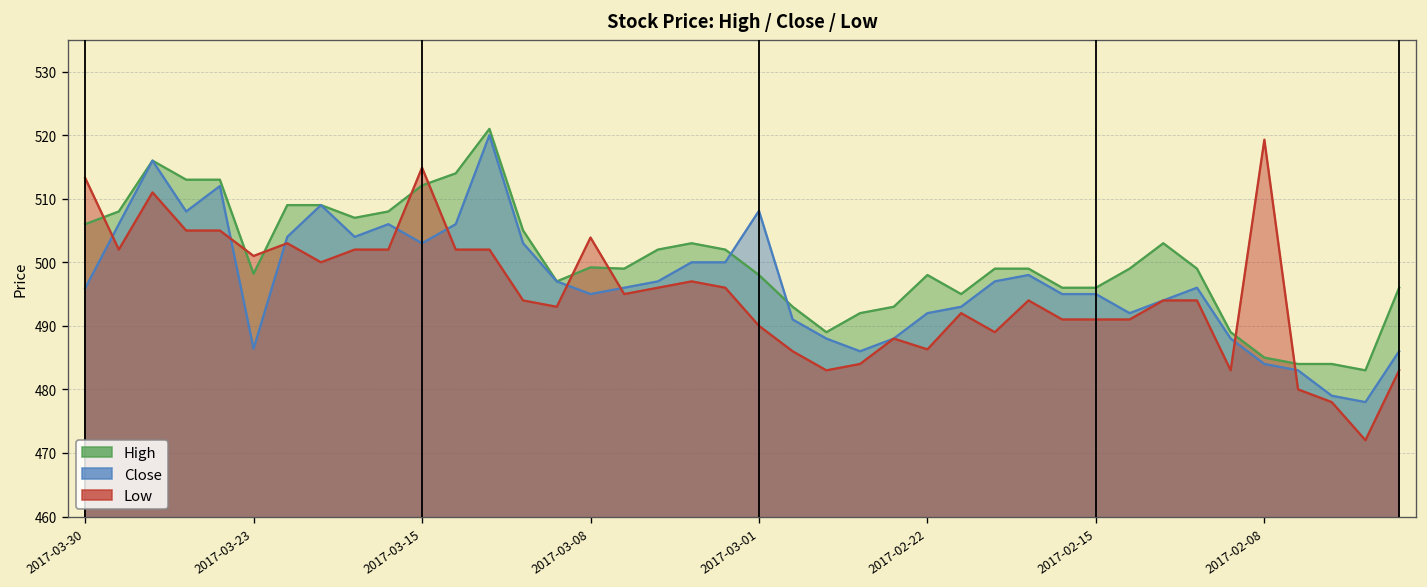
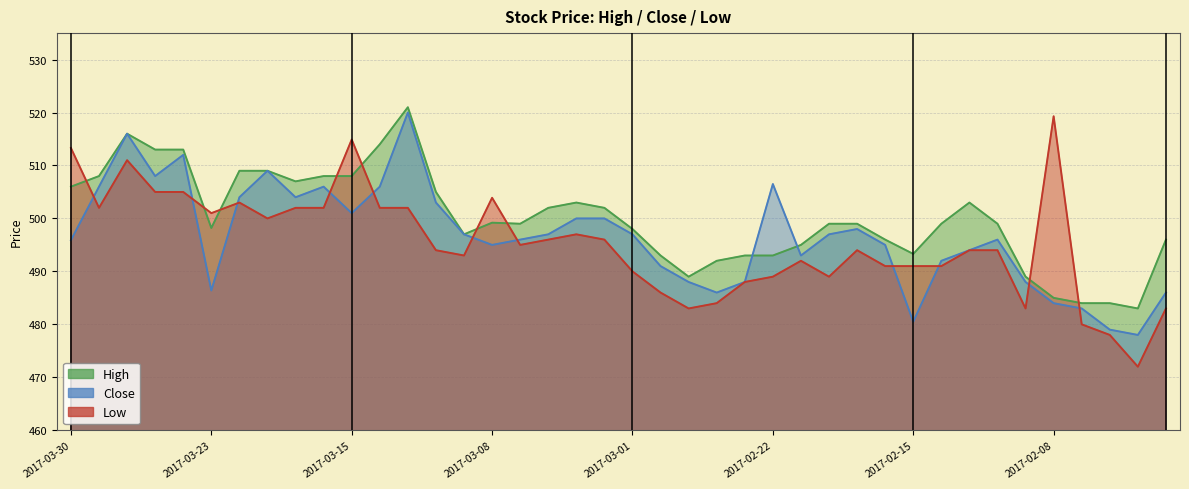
  {
    "High": {
      "2017-03-30": 506,
      "2017-03-23": 498,
-     "2017-03-15": 512,
+     "2017-03-15": 508,
      "2017-03-08": 499,
      "2017-03-01": 498,
-     "2017-02-22": 498,
-     "2017-02-15": 496,
+     "2017-02-22": 493,
+     "2017-02-15": 493,
      "2017-02-08": 485
    },
    "Close": {
      "2017-03-30": 496,
      "2017-03-23": 486,
-     "2017-03-15": 503,
+     "2017-03-15": 501,
      "2017-03-08": 495,
-     "2017-03-01": 508,
-     "2017-02-22": 492,
-     "2017-02-15": 495,
+     "2017-03-01": 497,
+     "2017-02-22": 507,
+     "2017-02-15": 481,
      "2017-02-08": 484
    },
    "Low": {
      "2017-03-30": 513,
      "2017-03-23": 501,
      "2017-03-15": 515,
      "2017-03-08": 504,
      "2017-03-01": 490,
-     "2017-02-22": 486,
+     "2017-02-22": 489,
      "2017-02-15": 491,
      "2017-02-08": 519
    }
  }
